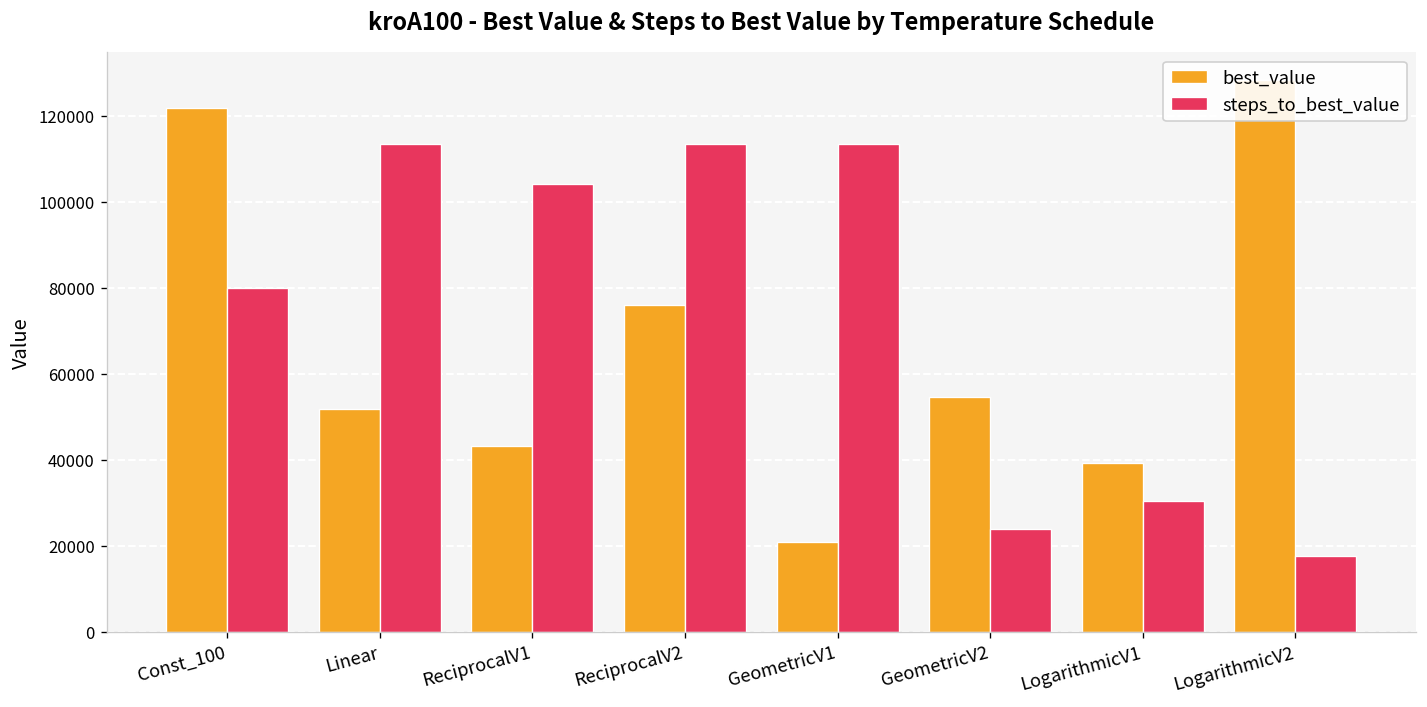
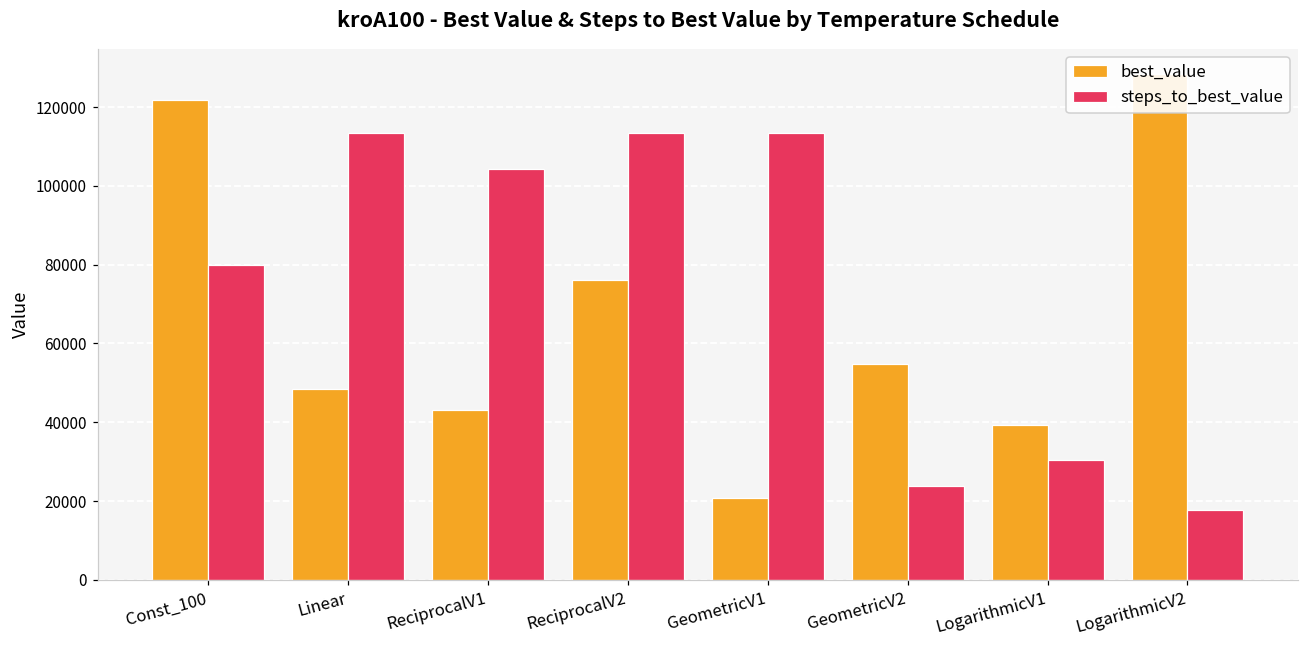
  {
    "best_value": {
      "Const_100": 122000,
-     "Linear": 52000,
+     "Linear": 48000,
      "ReciprocalV1": 43000,
      "ReciprocalV2": 76000,
      "GeometricV1": 21000,
      "GeometricV2": 55000,
      "LogarithmicV1": 39000
    },
    "steps_to_best_value": {
      "Const_100": 80000,
      "Linear": 113000,
      "ReciprocalV1": 104000,
      "ReciprocalV2": 114000,
      "GeometricV1": 113000,
      "GeometricV2": 24000,
      "LogarithmicV1": 30000,
      "LogarithmicV2": 18000
    }
  }
